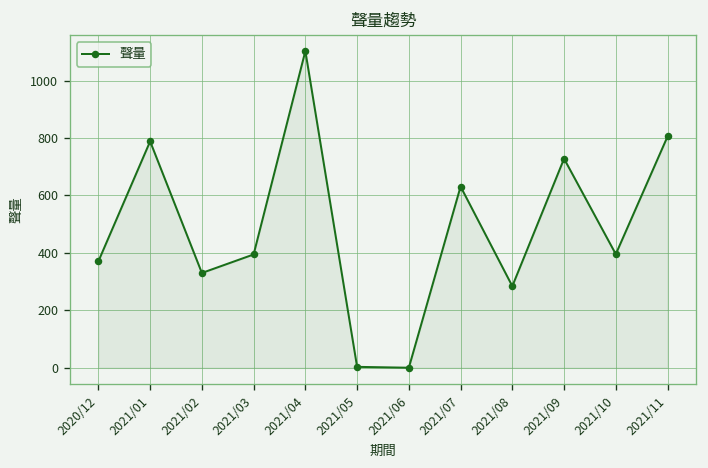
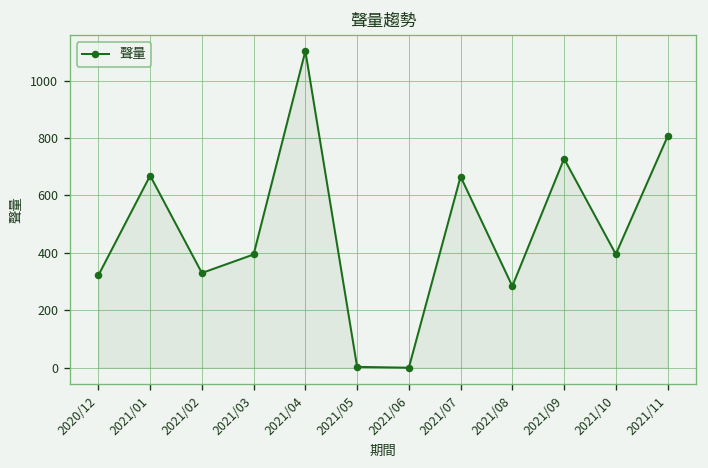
  {
-   "2020/12": 370,
-   "2021/01": 790,
+   "2020/12": 320,
+   "2021/01": 670,
    "2021/02": 330,
    "2021/03": 390,
    "2021/04": 1100,
    "2021/05": 0,
    "2021/06": 0,
-   "2021/07": 630,
+   "2021/07": 670,
    "2021/08": 280,
    "2021/09": 730,
    "2021/10": 400,
    "2021/11": 810
  }
